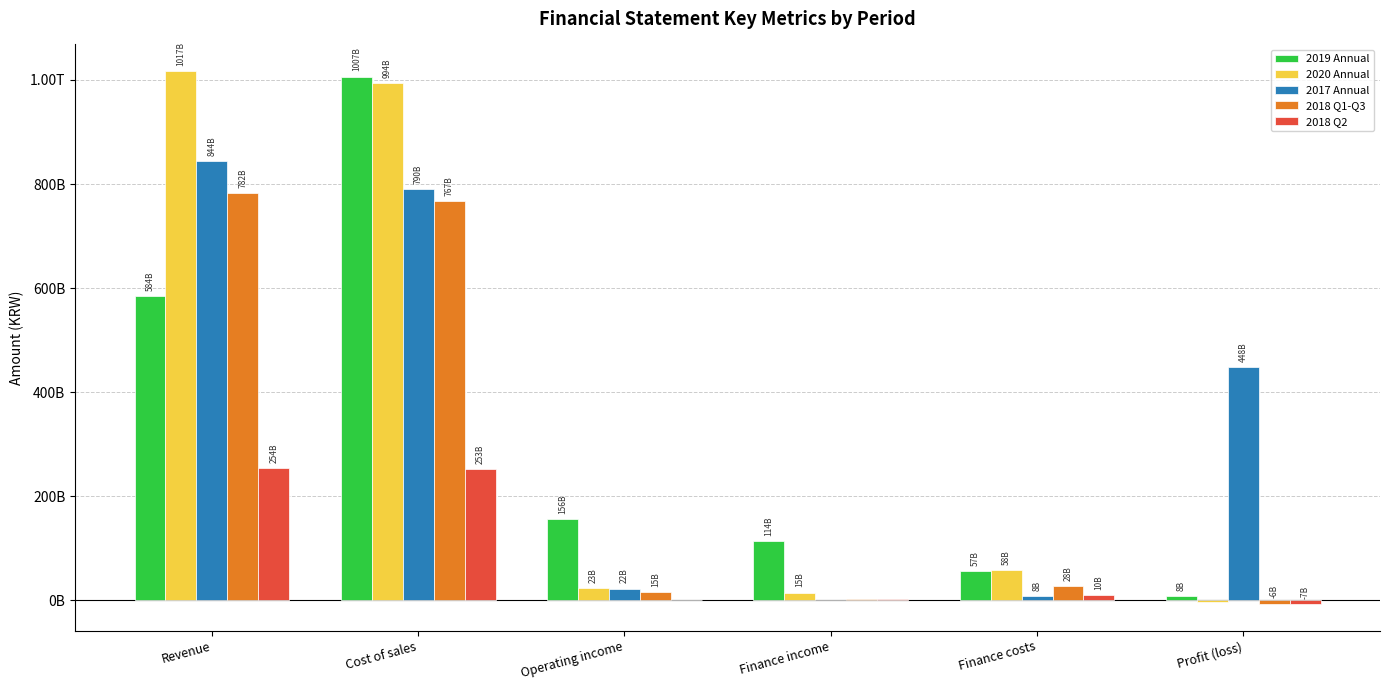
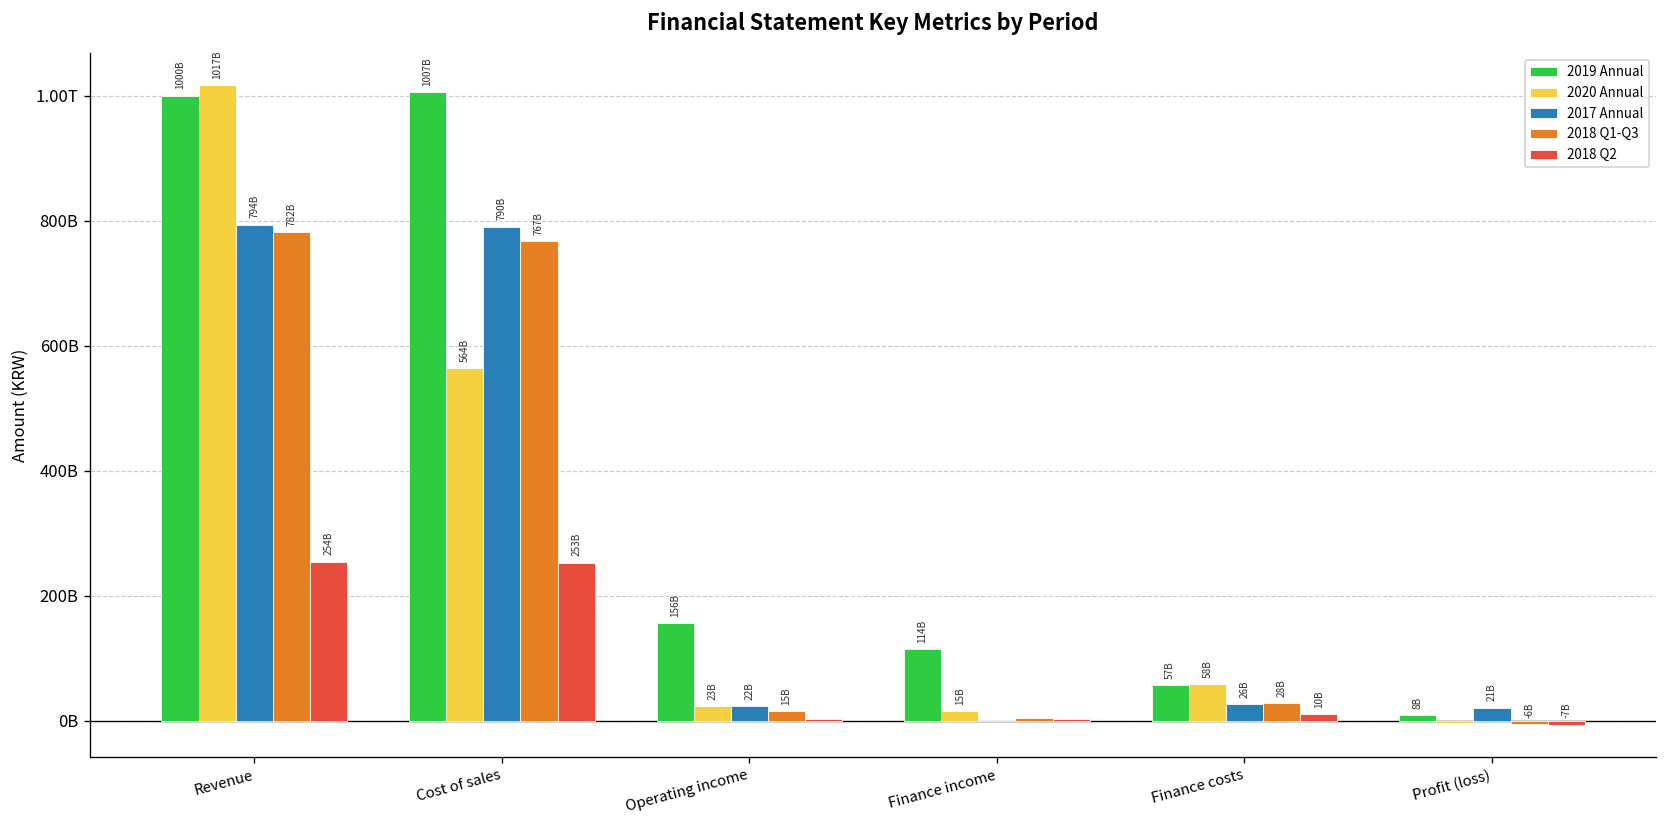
  {
    "2019 Annual": {
-     "Revenue": "584B",
+     "Revenue": "1000B",
      "Cost of sales": "1007B",
      "Operating income": "156B",
      "Finance income": "114B",
      "Finance costs": "57B",
      "Profit (loss)": "8B"
    },
    "2020 Annual": {
      "Revenue": "1017B",
-     "Cost of sales": "994B",
+     "Cost of sales": "564B",
      "Operating income": "23B",
      "Finance income": "15B",
      "Finance costs": "58B"
    },
    "2017 Annual": {
-     "Revenue": "844B",
+     "Revenue": "794B",
      "Cost of sales": "790B",
      "Operating income": "22B",
-     "Finance costs": "8B",
-     "Profit (loss)": "448B"
+     "Finance costs": "26B",
+     "Profit (loss)": "21B"
    }
  }
